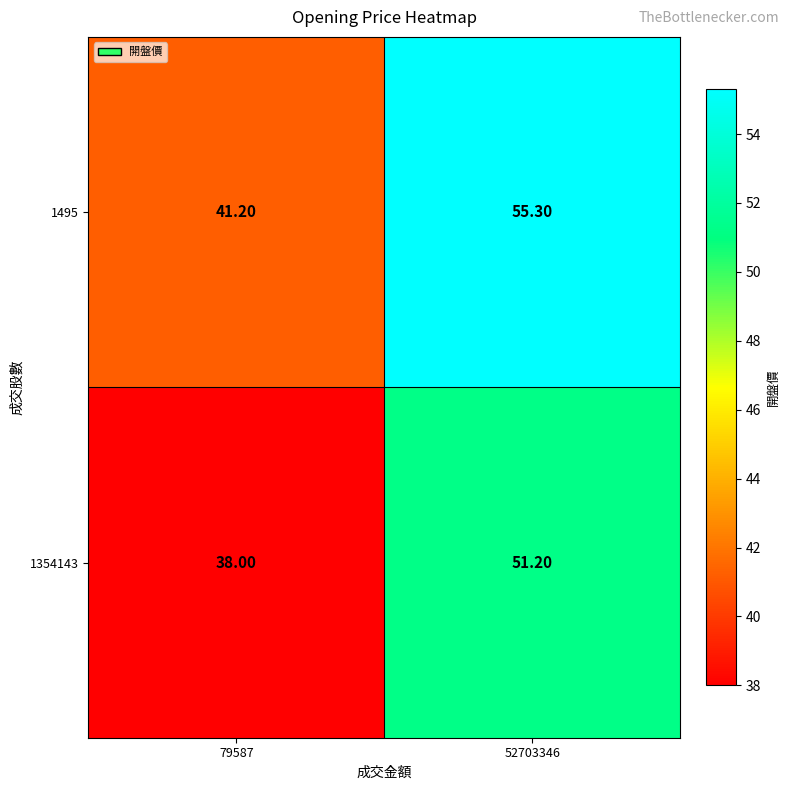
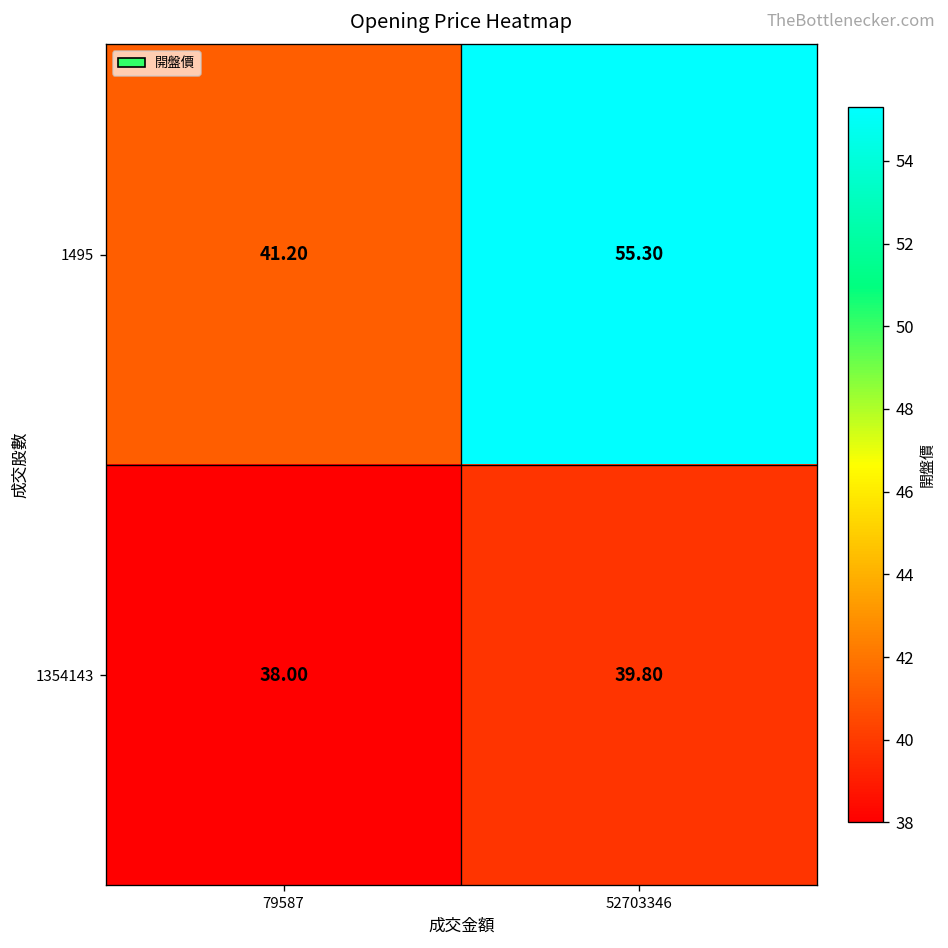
  {
    "1495": {
      "79587": 41.20,
      "52703346": 55.30
    },
    "1354143": {
      "79587": 38.00,
-     "52703346": 51.20
+     "52703346": 39.80
    }
  }
